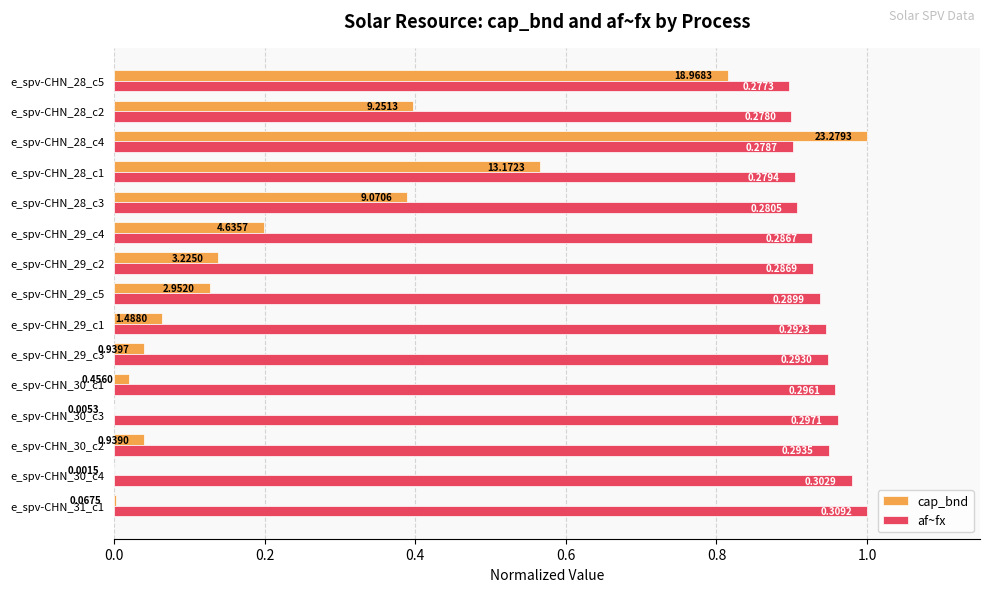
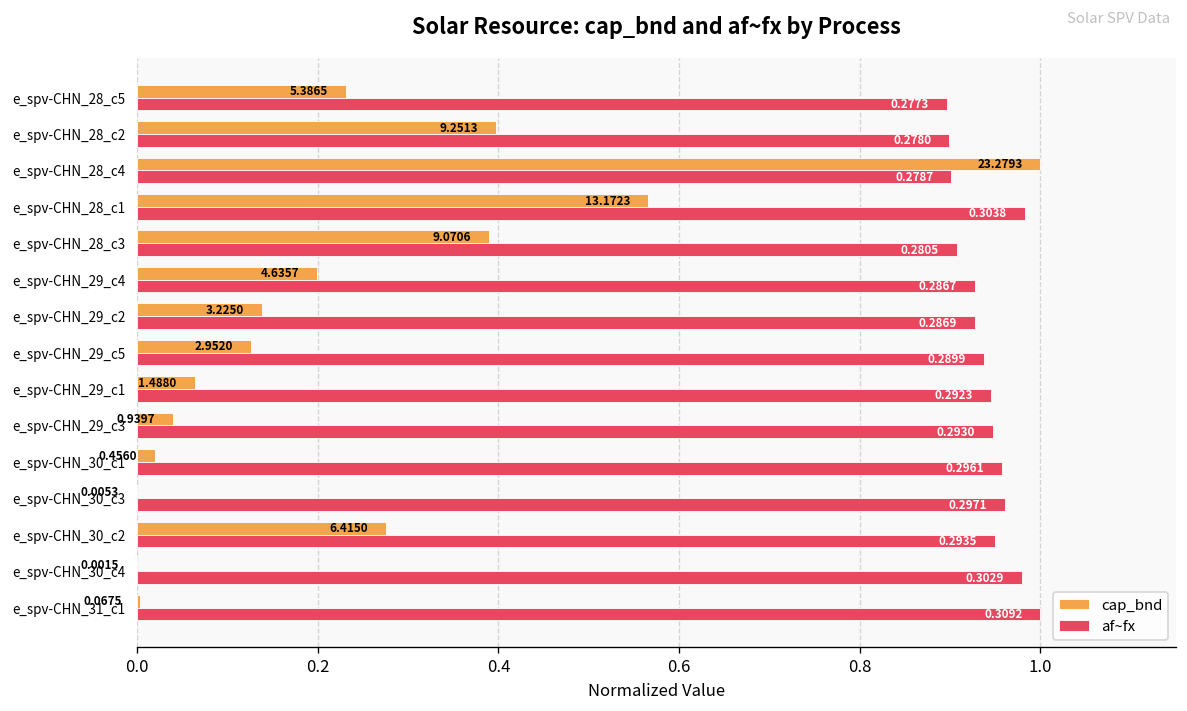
  {
    "cap_bnd": {
-     "e_spv-CHN_28_c5": 18.9683,
-     "e_spv-CHN_30_c2": 0.9390
+     "e_spv-CHN_28_c5": 5.3865,
+     "e_spv-CHN_30_c2": 6.4150
    },
    "af~fx": {
-     "e_spv-CHN_28_c1": 0.2794
+     "e_spv-CHN_28_c1": 0.3038
    }
  }
